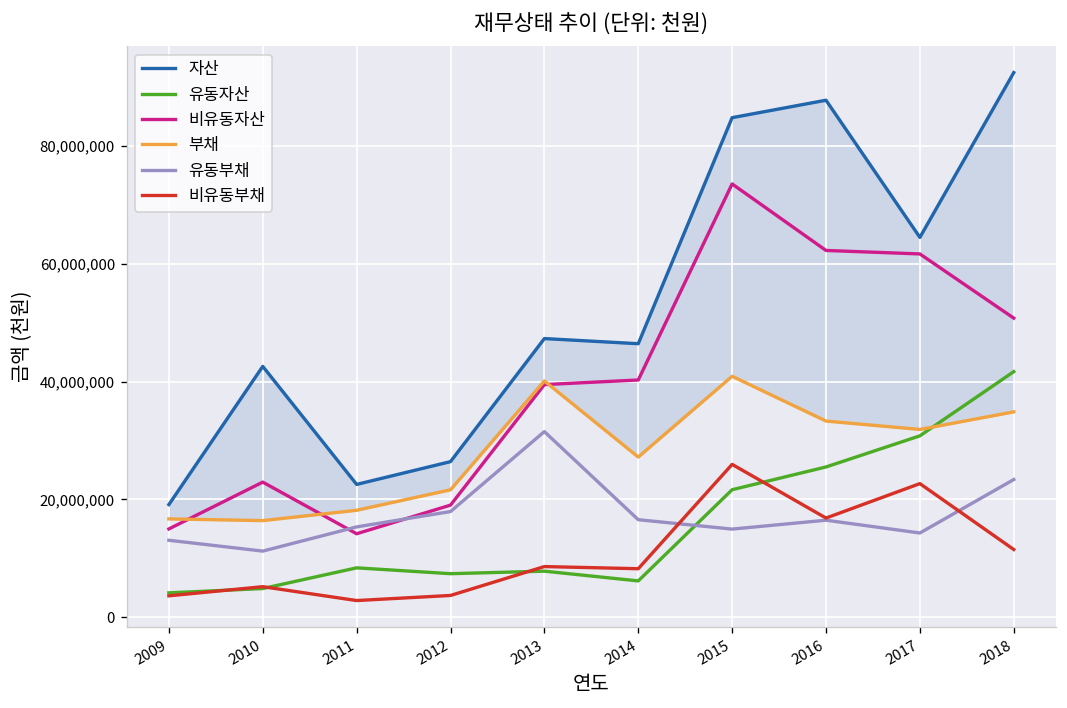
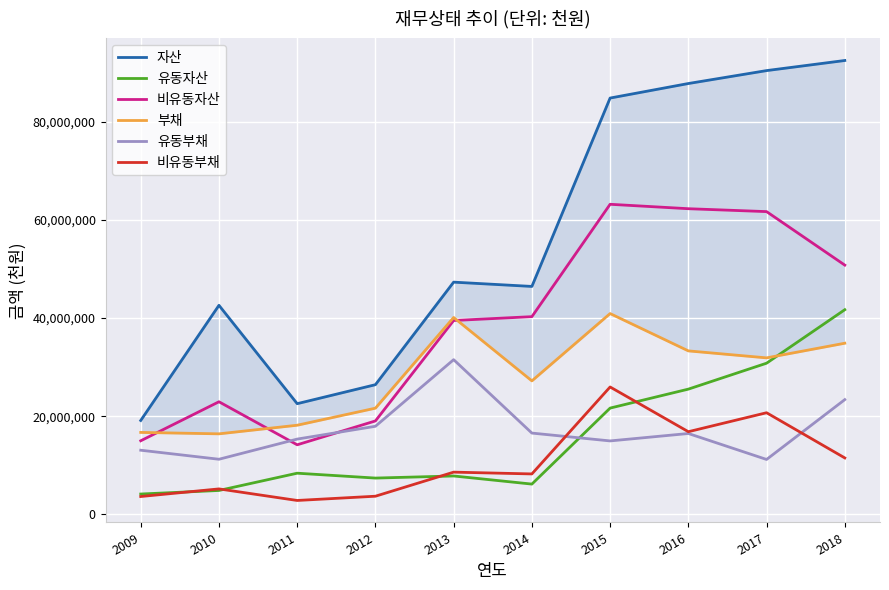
  {
    "자산": {
      "2009": "19,000,000",
      "2010": "43,000,000",
      "2011": "23,000,000",
      "2012": "26,000,000",
      "2013": "47,000,000",
      "2014": "46,000,000",
      "2015": "85,000,000",
      "2016": "88,000,000",
-     "2017": "64,000,000",
+     "2017": "90,000,000",
      "2018": "92,000,000"
    },
    "유동자산": {
      "2011": "8,000,000",
      "2012": "7,000,000",
      "2013": "8,000,000",
      "2014": "6,000,000",
      "2015": "22,000,000",
      "2016": "26,000,000",
      "2017": "31,000,000",
      "2018": "42,000,000"
    },
    "비유동자산": {
      "2009": "15,000,000",
      "2010": "23,000,000",
      "2011": "14,000,000",
      "2012": "19,000,000",
      "2013": "39,000,000",
      "2014": "40,000,000",
-     "2015": "74,000,000",
+     "2015": "63,000,000",
      "2016": "62,000,000",
      "2017": "62,000,000",
      "2018": "51,000,000"
    },
    "부채": {
      "2009": "17,000,000",
      "2010": "16,000,000",
      "2011": "18,000,000",
      "2012": "22,000,000",
      "2013": "40,000,000",
      "2014": "27,000,000",
      "2015": "41,000,000",
      "2016": "33,000,000",
      "2017": "32,000,000",
      "2018": "35,000,000"
    },
    "유동부채": {
      "2009": "13,000,000",
      "2010": "11,000,000",
      "2011": "15,000,000",
      "2012": "18,000,000",
      "2013": "32,000,000",
      "2014": "17,000,000",
      "2015": "15,000,000",
-     "2017": "14,000,000",
+     "2017": "11,000,000",
      "2018": "23,000,000"
    },
    "비유동부채": {
      "2011": "3,000,000",
      "2012": "4,000,000",
      "2013": "9,000,000",
      "2014": "8,000,000",
      "2015": "26,000,000",
-     "2017": "23,000,000",
+     "2017": "21,000,000",
      "2018": "11,000,000"
    }
  }
